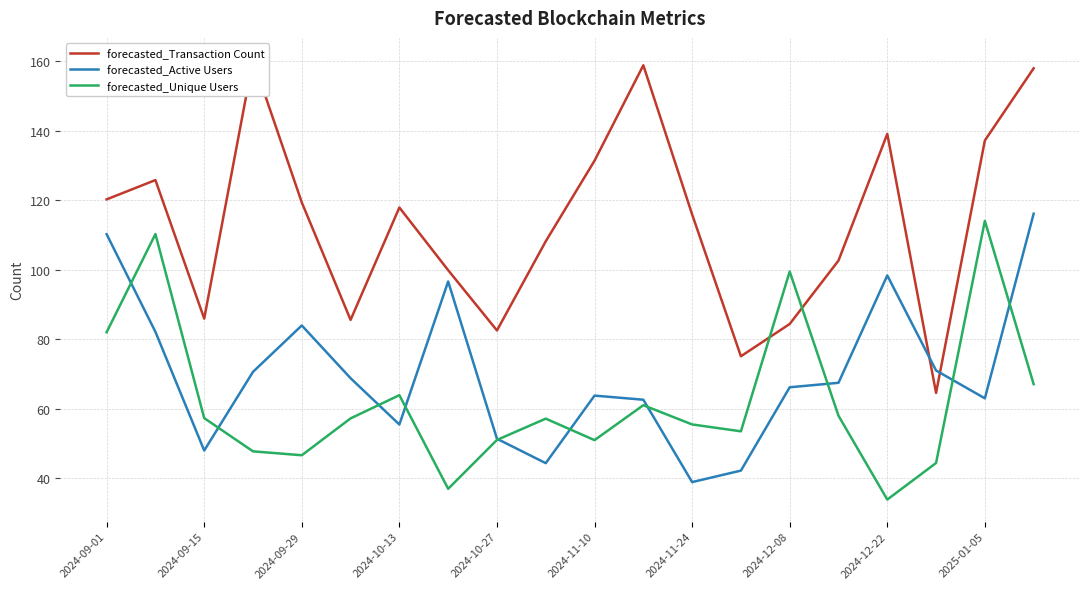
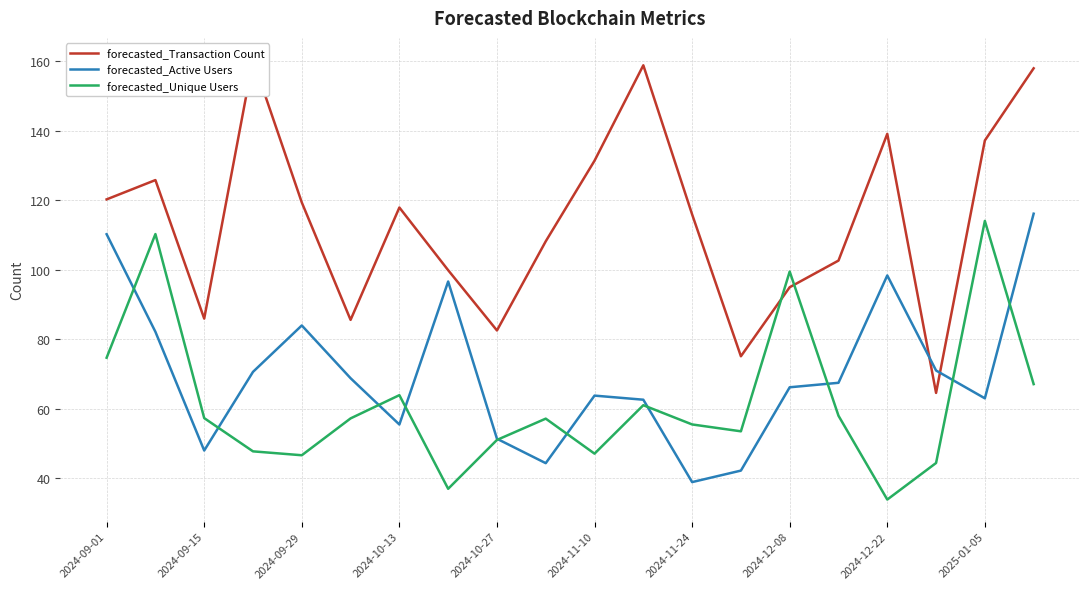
  {
    "forecasted_Transaction Count": {
      "2024-09-01": 120,
      "2024-09-15": 86,
      "2024-09-29": 119,
      "2024-10-13": 118,
      "2024-10-27": 83,
      "2024-11-10": 131,
      "2024-11-24": 116,
-     "2024-12-08": 84,
+     "2024-12-08": 95,
      "2024-12-22": 139,
      "2025-01-05": 137
    },
    "forecasted_Active Users": {
      "2024-09-01": 110,
      "2024-09-15": 48,
      "2024-09-29": 84,
      "2024-10-13": 55,
      "2024-11-10": 64,
      "2024-11-24": 39,
      "2024-12-08": 66,
      "2024-12-22": 98,
      "2025-01-05": 63
    },
    "forecasted_Unique Users": {
-     "2024-09-01": 82,
+     "2024-09-01": 75,
      "2024-09-15": 57,
      "2024-09-29": 47,
      "2024-10-13": 64,
-     "2024-11-10": 51,
+     "2024-11-10": 47,
      "2024-11-24": 55,
      "2024-12-08": 99,
      "2024-12-22": 34,
      "2025-01-05": 114
    }
  }
